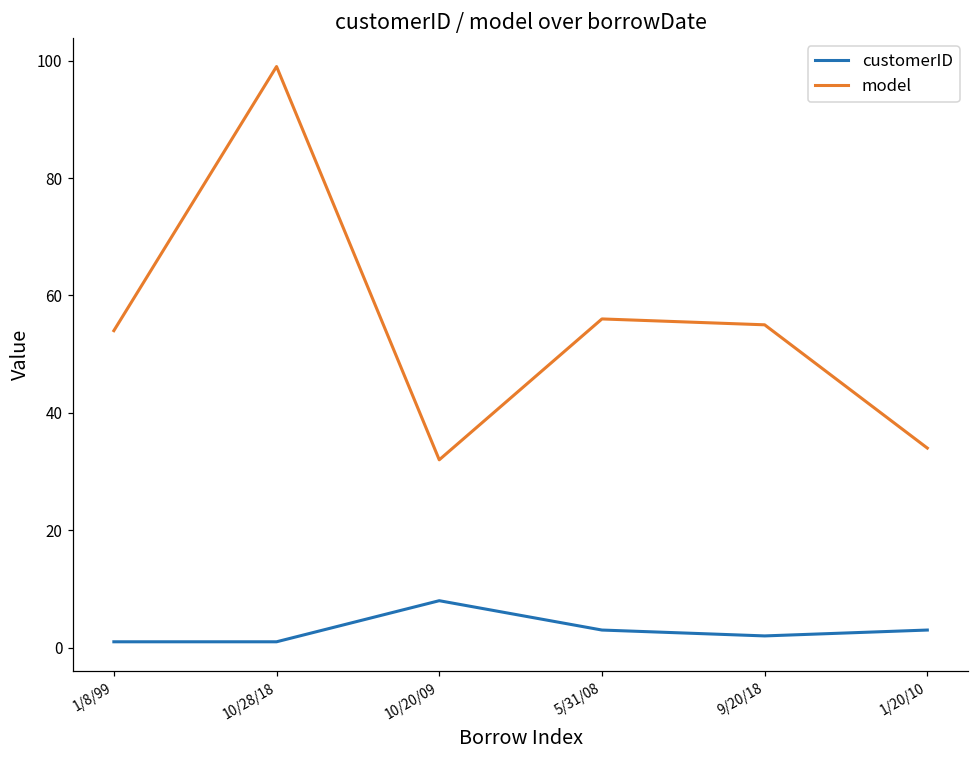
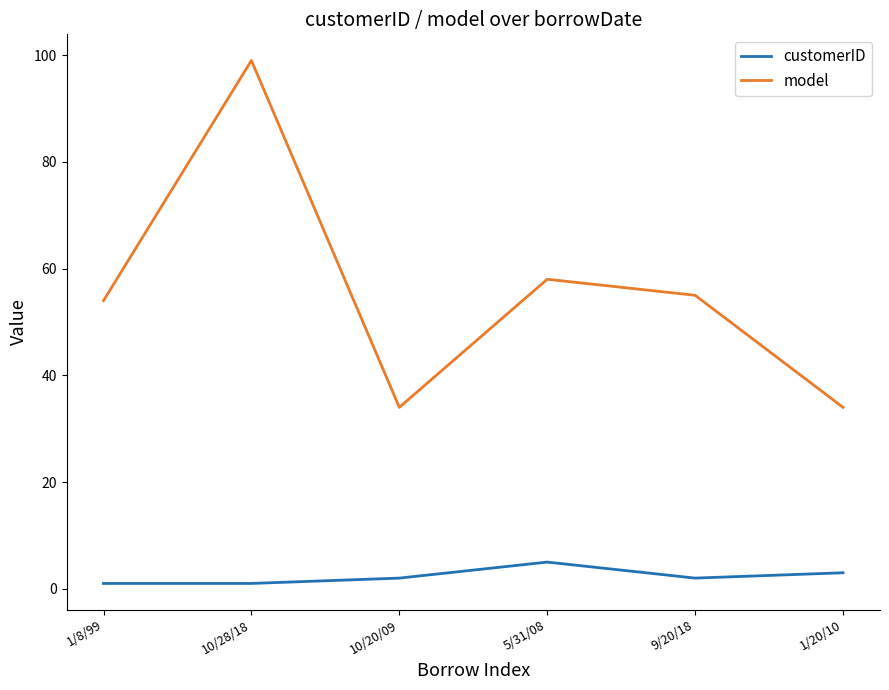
  {
    "customerID": {
      "1/8/99": 1,
      "10/28/18": 1,
-     "10/20/09": 8,
-     "5/31/08": 3,
+     "10/20/09": 2,
+     "5/31/08": 5,
      "9/20/18": 2,
      "1/20/10": 3
    },
    "model": {
      "1/8/99": 54,
      "10/28/18": 99,
-     "10/20/09": 32,
-     "5/31/08": 56,
+     "10/20/09": 34,
+     "5/31/08": 58,
      "9/20/18": 55,
      "1/20/10": 34
    }
  }
